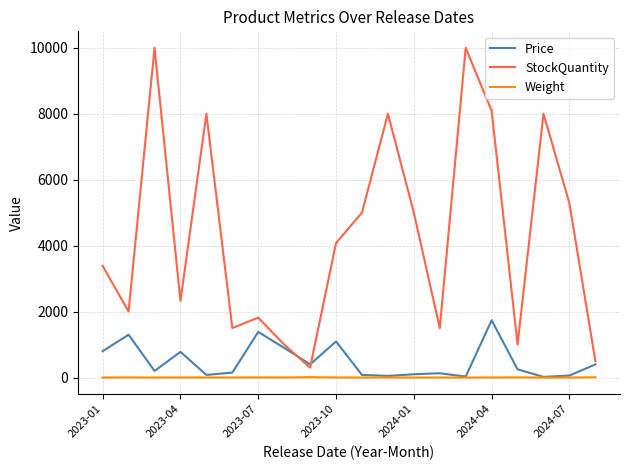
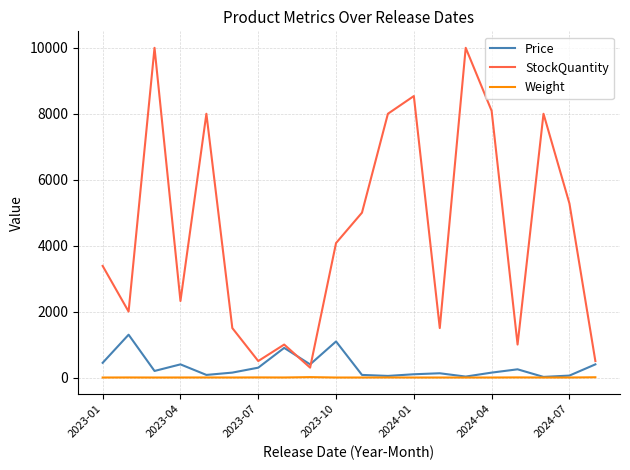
  {
    "Price": {
-     "2023-01": 800,
-     "2023-04": 800,
-     "2023-07": 1400,
+     "2023-01": 400,
+     "2023-04": 400,
+     "2023-07": 300,
      "2023-10": 1100,
      "2024-01": 100,
-     "2024-04": 1700
+     "2024-04": 100
    },
    "StockQuantity": {
      "2023-01": 3400,
      "2023-04": 2300,
-     "2023-07": 1800,
+     "2023-07": 500,
      "2023-10": 4100,
-     "2024-01": 5000,
+     "2024-01": 8500,
      "2024-04": 8100,
      "2024-07": 5300
    },
    "Weight": {
      "2023-01": 0,
      "2023-04": 0,
      "2023-07": 0,
      "2023-10": 0,
      "2024-01": 0,
      "2024-04": 0
    }
  }
